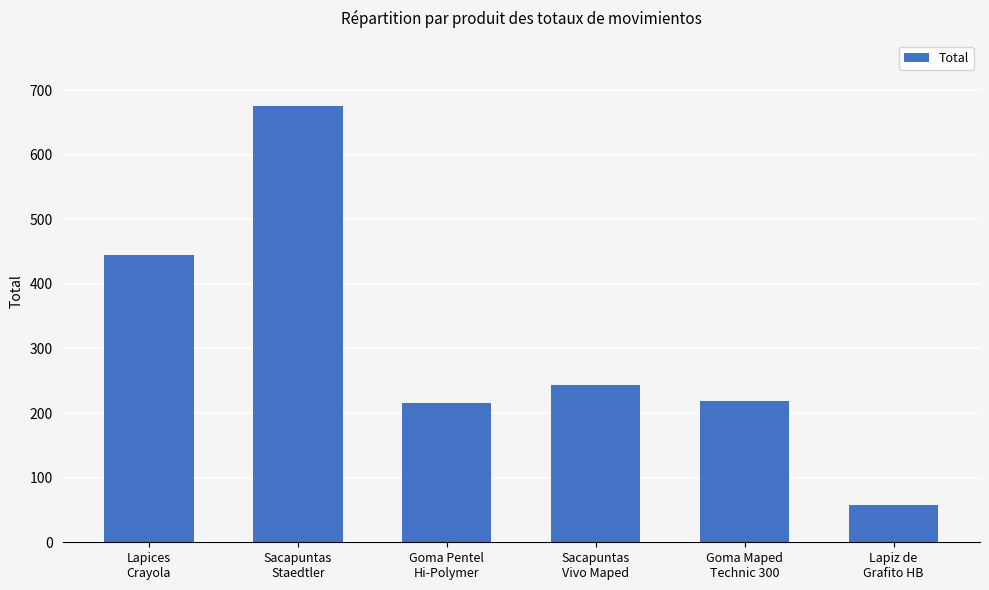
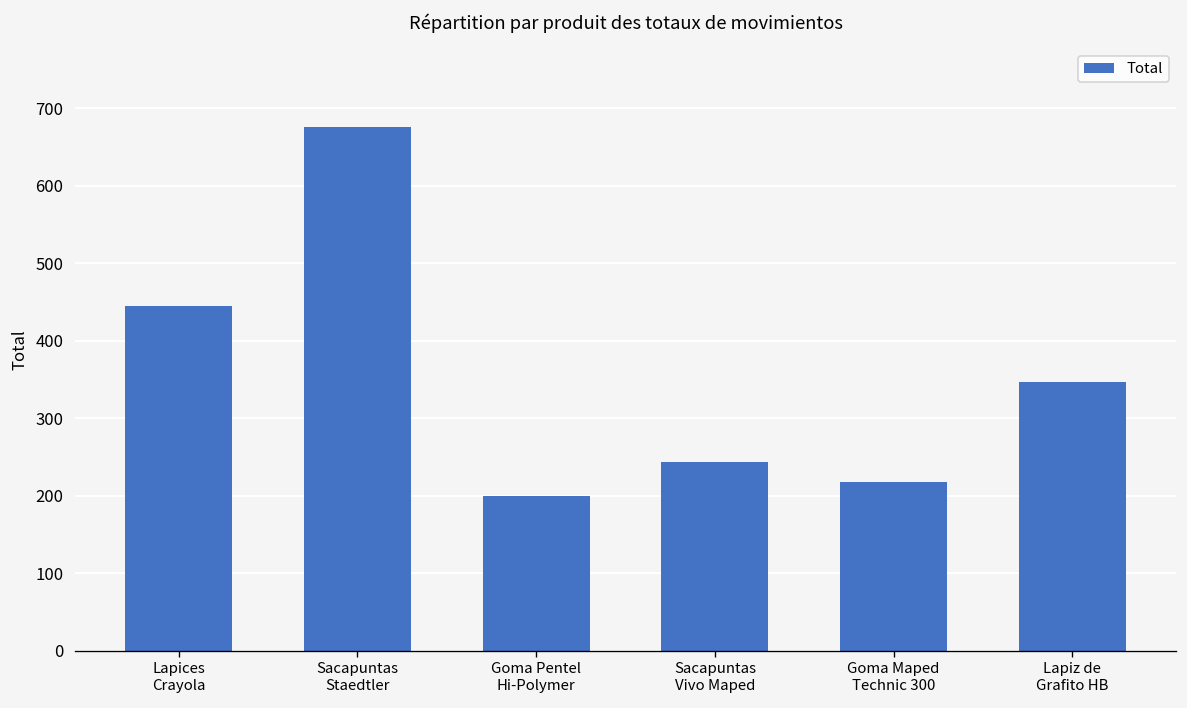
  {
    "Lapices Crayola": 450,
    "Sacapuntas Staedtler": 680,
-   "Goma Pentel Hi-Polymer": 220,
+   "Goma Pentel Hi-Polymer": 200,
    "Sacapuntas Vivo Maped": 240,
    "Goma Maped Technic 300": 220,
-   "Lapiz de Grafito HB": 60
+   "Lapiz de Grafito HB": 350
  }
